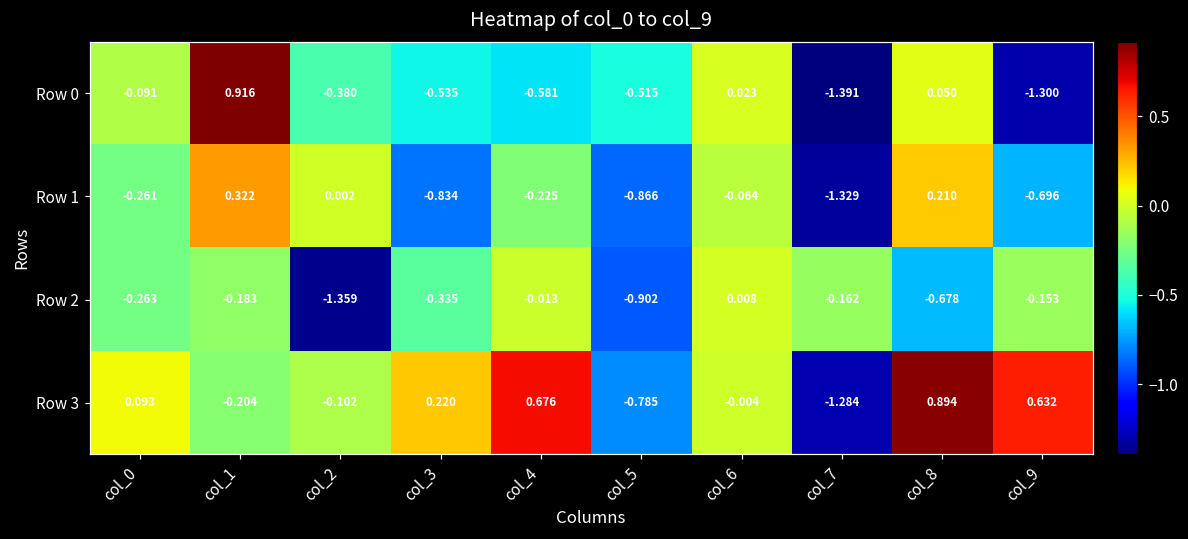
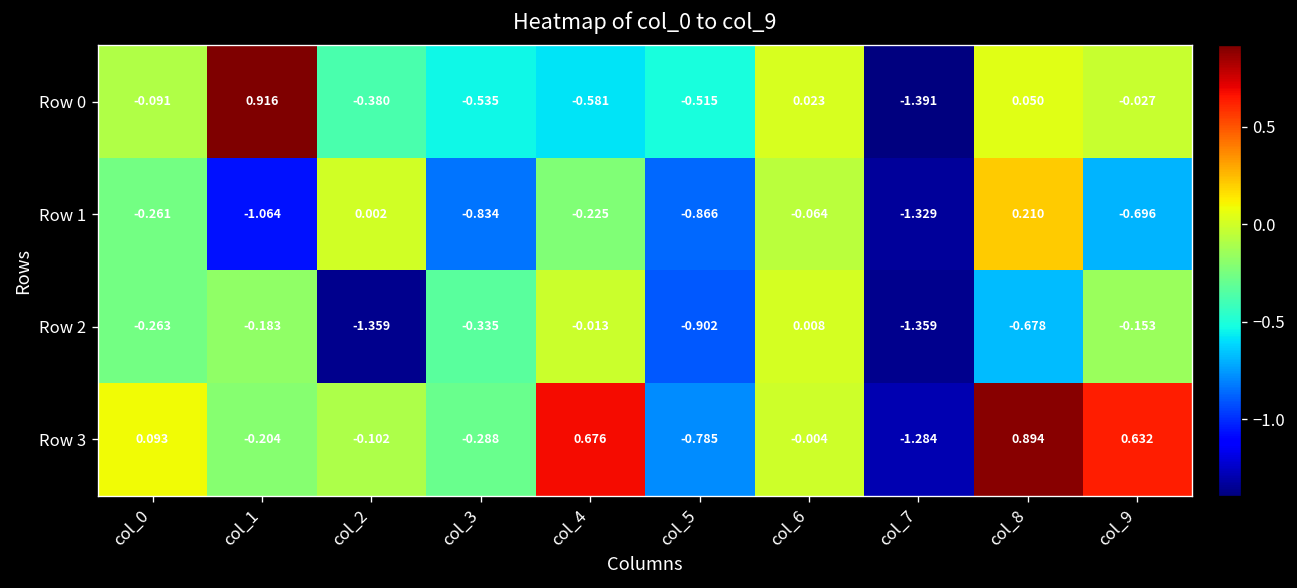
  {
    "Row 0": {
      "col_0": -0.091,
      "col_1": 0.916,
      "col_2": -0.380,
      "col_3": -0.535,
      "col_4": -0.581,
      "col_5": -0.515,
      "col_6": 0.023,
      "col_7": -1.391,
      "col_8": 0.050,
-     "col_9": -1.300
+     "col_9": -0.027
    },
    "Row 1": {
      "col_0": -0.261,
-     "col_1": 0.322,
+     "col_1": -1.064,
      "col_2": 0.002,
      "col_3": -0.834,
      "col_4": -0.225,
      "col_5": -0.866,
      "col_6": -0.064,
      "col_7": -1.329,
      "col_8": 0.210,
      "col_9": -0.696
    },
    "Row 2": {
      "col_0": -0.263,
      "col_1": -0.183,
      "col_2": -1.359,
      "col_3": -0.335,
      "col_4": -0.013,
      "col_5": -0.902,
      "col_6": 0.008,
-     "col_7": -0.162,
+     "col_7": -1.359,
      "col_8": -0.678,
      "col_9": -0.153
    },
    "Row 3": {
      "col_0": 0.093,
      "col_1": -0.204,
      "col_2": -0.102,
-     "col_3": 0.220,
+     "col_3": -0.288,
      "col_4": 0.676,
      "col_5": -0.785,
      "col_6": -0.004,
      "col_7": -1.284,
      "col_8": 0.894,
      "col_9": 0.632
    }
  }
